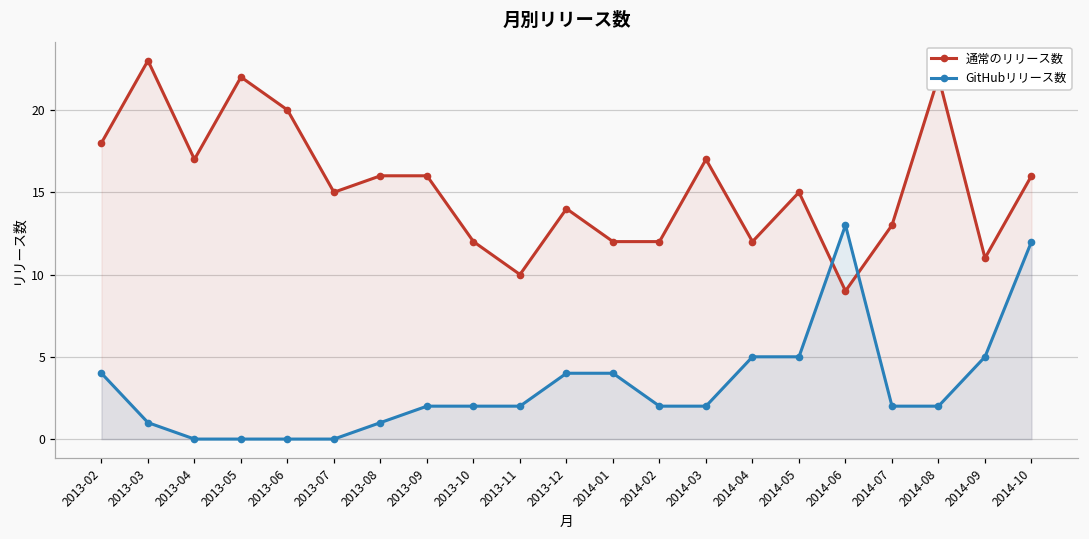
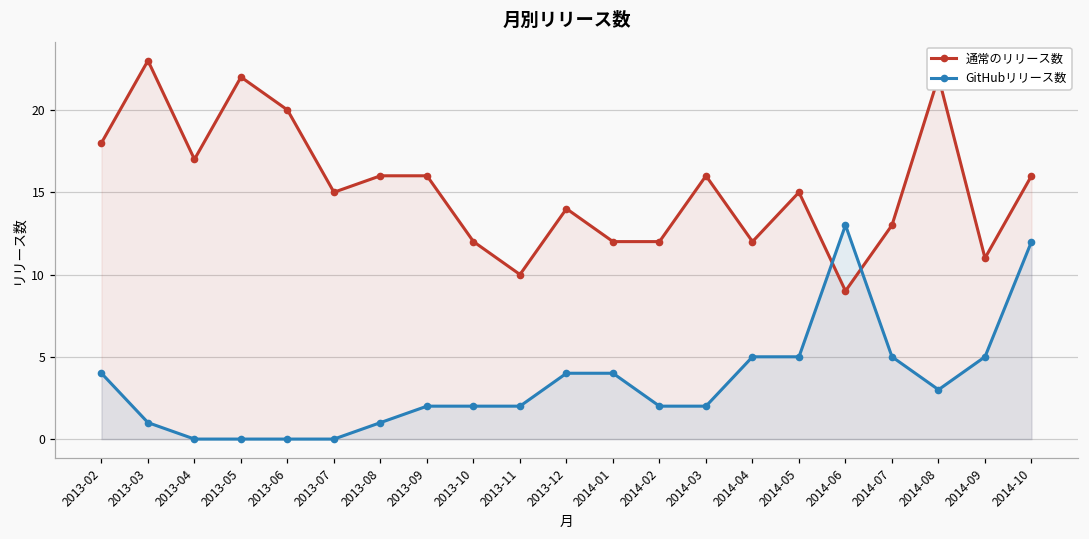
  {
    "通常のリリース数": {
      "2013-02": 18,
      "2013-03": 23,
      "2013-04": 17,
      "2013-05": 22,
      "2013-06": 20,
      "2013-07": 15,
      "2013-08": 16,
      "2013-09": 16,
      "2013-10": 12,
      "2013-11": 10,
      "2013-12": 14,
      "2014-01": 12,
      "2014-02": 12,
-     "2014-03": 17,
+     "2014-03": 16,
      "2014-04": 12,
      "2014-05": 15,
      "2014-06": 9,
      "2014-07": 13,
      "2014-09": 11,
      "2014-10": 16
    },
    "GitHubリリース数": {
      "2013-02": 4,
      "2013-03": 1,
      "2013-04": 0,
      "2013-05": 0,
      "2013-06": 0,
      "2013-07": 0,
      "2013-08": 1,
      "2013-09": 2,
      "2013-10": 2,
      "2013-11": 2,
      "2013-12": 4,
      "2014-01": 4,
      "2014-02": 2,
      "2014-03": 2,
      "2014-04": 5,
      "2014-05": 5,
      "2014-06": 13,
-     "2014-07": 2,
-     "2014-08": 2,
+     "2014-07": 5,
+     "2014-08": 3,
      "2014-09": 5,
      "2014-10": 12
    }
  }
